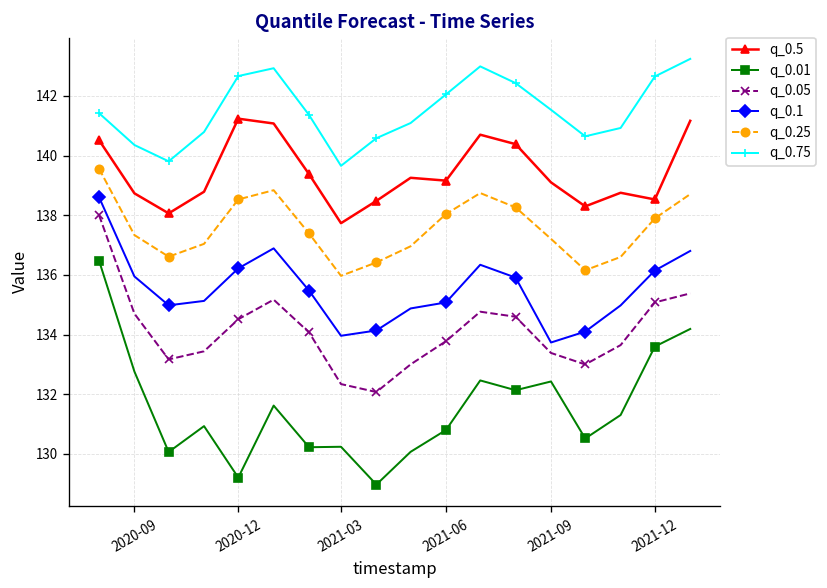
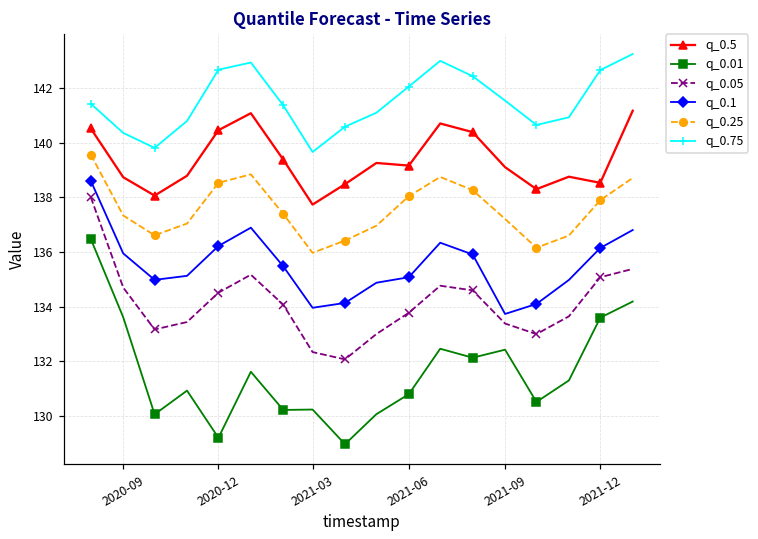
  {
    "q_0.5": {
      "2020-09": 138.7,
-     "2020-12": 141.2,
+     "2020-12": 140.5,
      "2021-03": 137.7,
      "2021-06": 139.2,
      "2021-09": 139.1,
      "2021-12": 138.5
    },
    "q_0.01": {
-     "2020-09": 132.8,
+     "2020-09": 133.6,
      "2020-12": 129.2,
      "2021-03": 130.2,
      "2021-06": 130.8,
      "2021-09": 132.4,
      "2021-12": 133.6
    },
    "q_0.05": {
      "2020-09": 134.7,
      "2020-12": 134.5,
      "2021-03": 132.3,
      "2021-06": 133.8,
      "2021-09": 133.4,
      "2021-12": 135.1
    },
    "q_0.1": {
      "2020-09": 135.9,
      "2020-12": 136.2,
      "2021-03": 134.0,
      "2021-06": 135.1,
      "2021-09": 133.7,
      "2021-12": 136.1
    },
    "q_0.25": {
      "2020-09": 137.3,
      "2020-12": 138.5,
      "2021-03": 136.0,
      "2021-06": 138.0,
      "2021-09": 137.2,
      "2021-12": 137.9
    },
    "q_0.75": {
      "2020-09": 140.4,
      "2020-12": 142.7,
      "2021-03": 139.7,
      "2021-06": 142.1,
      "2021-09": 141.5,
      "2021-12": 142.7
    }
  }
